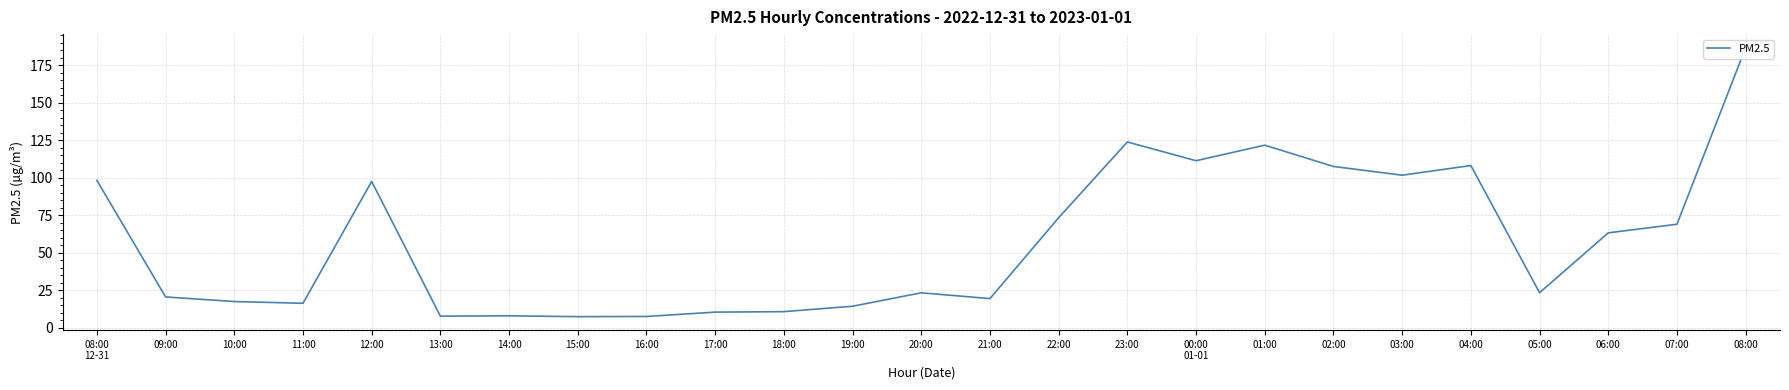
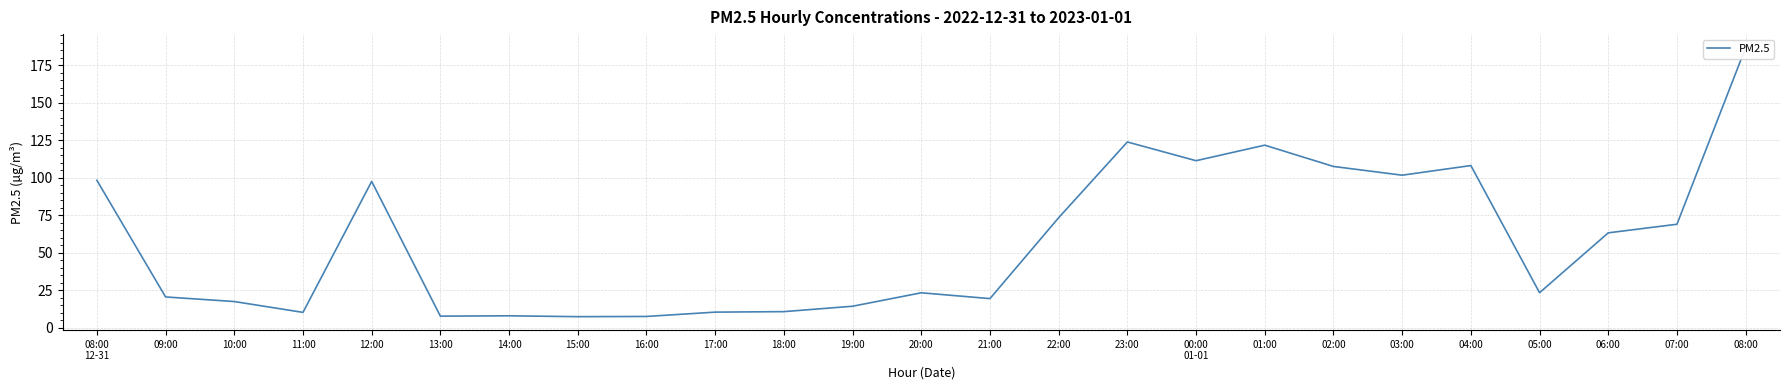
  {
    "08:00 12-31": 98,
    "09:00": 20,
    "10:00": 17,
-   "11:00": 16,
+   "11:00": 10,
    "12:00": 98,
    "13:00": 8,
    "14:00": 8,
    "15:00": 7,
    "16:00": 7,
    "17:00": 10,
    "18:00": 11,
    "19:00": 14,
    "20:00": 23,
    "21:00": 19,
    "22:00": 73,
    "23:00": 124,
    "00:00 01-01": 111,
    "01:00": 122,
    "02:00": 108,
    "03:00": 102,
    "04:00": 108,
    "05:00": 23,
    "06:00": 63,
    "07:00": 69
  }
